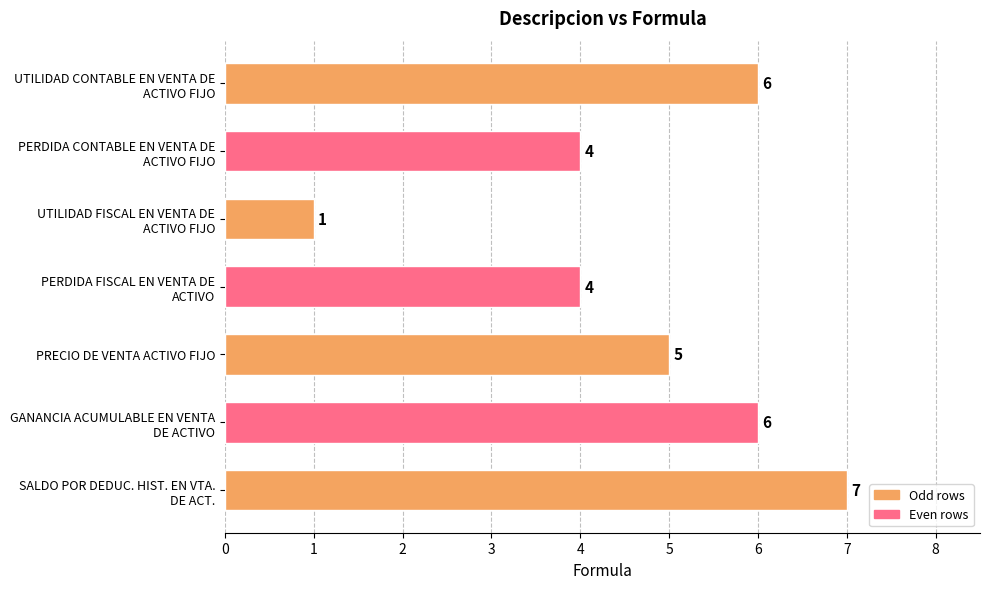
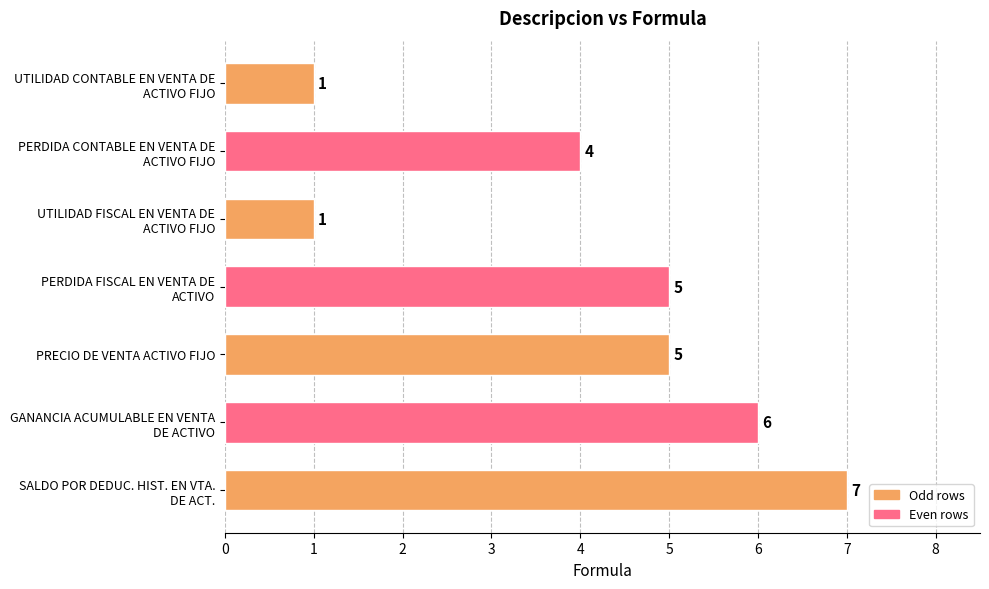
  {
-   "UTILIDAD CONTABLE EN VENTA DE ACTIVO FIJO": 6,
+   "UTILIDAD CONTABLE EN VENTA DE ACTIVO FIJO": 1,
    "PERDIDA CONTABLE EN VENTA DE ACTIVO FIJO": 4,
    "UTILIDAD FISCAL EN VENTA DE ACTIVO FIJO": 1,
-   "PERDIDA FISCAL EN VENTA DE ACTIVO": 4,
+   "PERDIDA FISCAL EN VENTA DE ACTIVO": 5,
    "PRECIO DE VENTA ACTIVO FIJO": 5,
    "GANANCIA ACUMULABLE EN VENTA DE ACTIVO": 6,
    "SALDO POR DEDUC. HIST. EN VTA. DE ACT.": 7
  }
